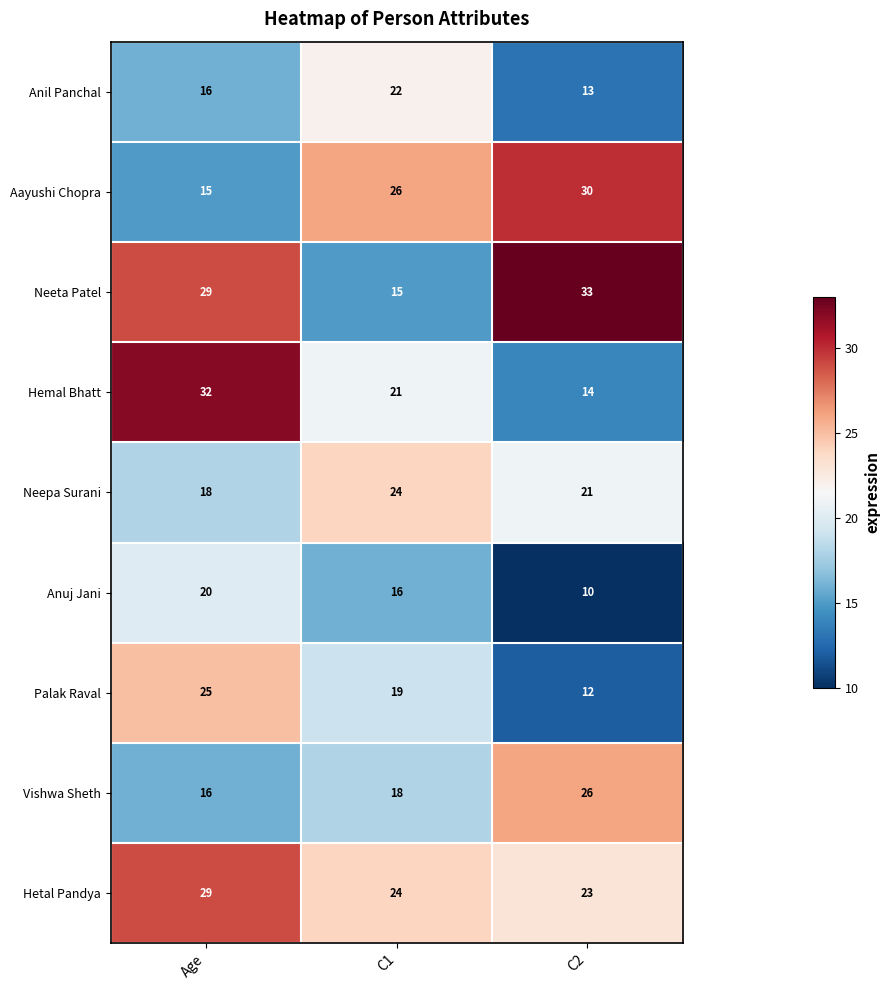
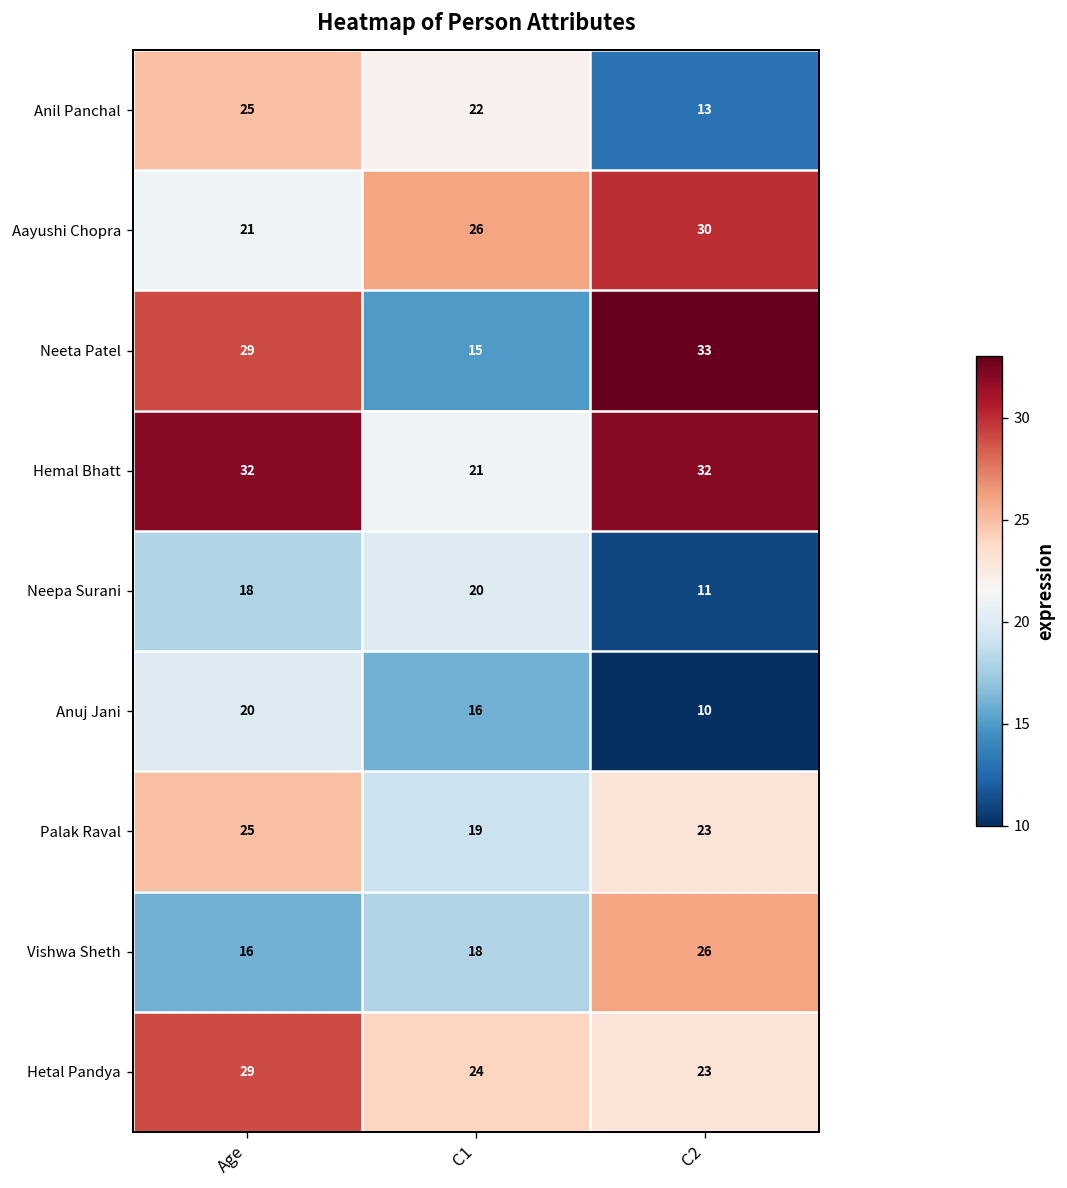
  {
    "Anil Panchal": {
-     "Age": 16,
+     "Age": 25,
      "C1": 22,
      "C2": 13
    },
    "Aayushi Chopra": {
-     "Age": 15,
+     "Age": 21,
      "C1": 26,
      "C2": 30
    },
    "Neeta Patel": {
      "Age": 29,
      "C1": 15,
      "C2": 33
    },
    "Hemal Bhatt": {
      "Age": 32,
      "C1": 21,
-     "C2": 14
+     "C2": 32
    },
    "Neepa Surani": {
      "Age": 18,
-     "C1": 24,
-     "C2": 21
+     "C1": 20,
+     "C2": 11
    },
    "Anuj Jani": {
      "Age": 20,
      "C1": 16,
      "C2": 10
    },
    "Palak Raval": {
      "Age": 25,
      "C1": 19,
-     "C2": 12
+     "C2": 23
    },
    "Vishwa Sheth": {
      "Age": 16,
      "C1": 18,
      "C2": 26
    },
    "Hetal Pandya": {
      "Age": 29,
      "C1": 24,
      "C2": 23
    }
  }
